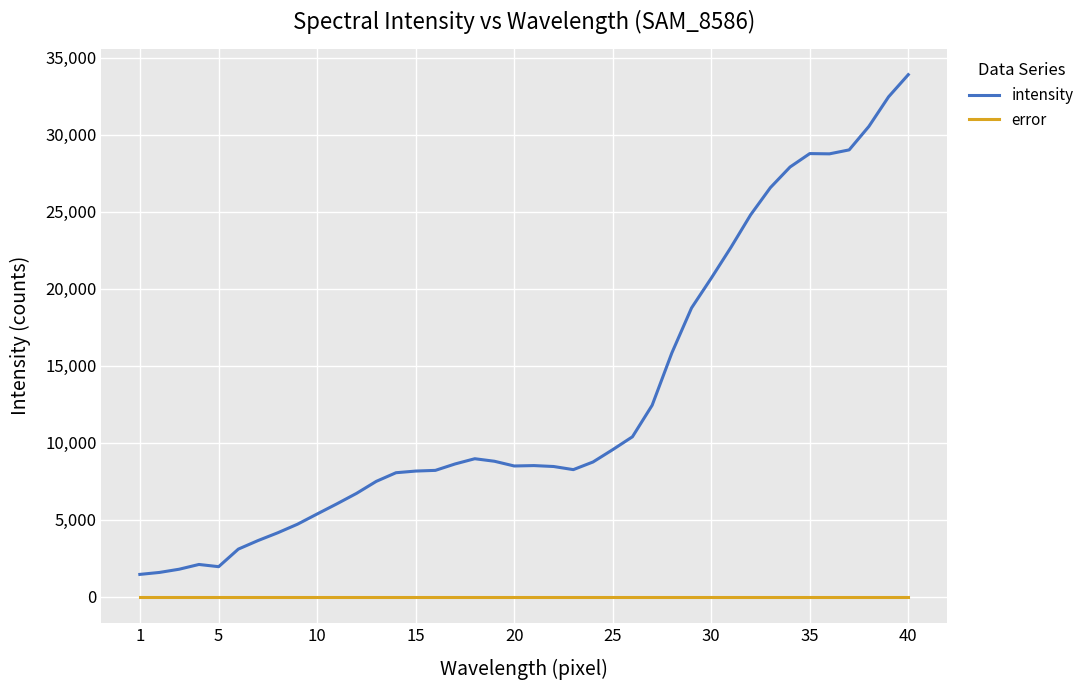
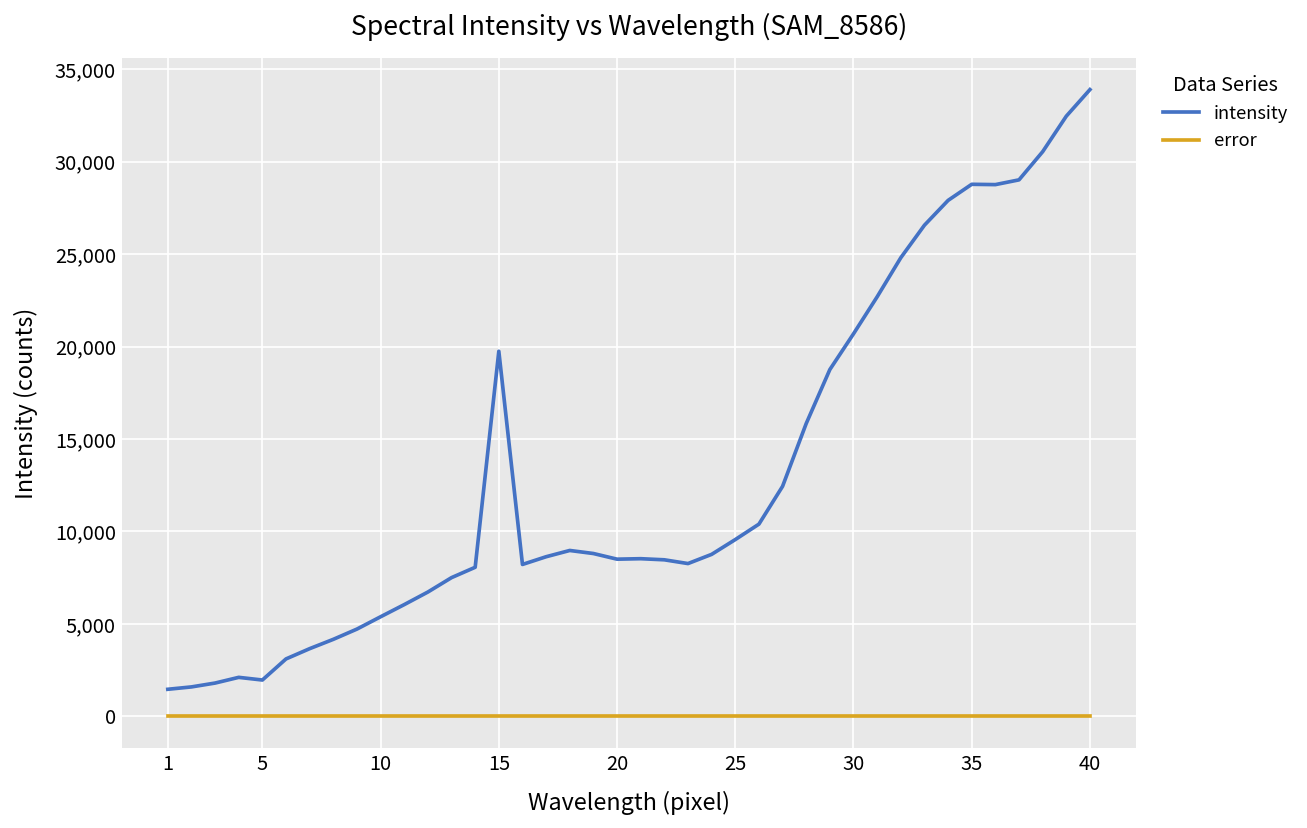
  {
    "intensity": {
      "1": "1,500",
      "5": "2,000",
      "10": "5,400",
-     "15": "8,200",
+     "15": "19,700",
      "20": "8,500",
      "25": "9,600",
      "30": "20,700",
      "35": "28,800",
      "40": "33,900"
    },
    "error": {
      "1": "0",
      "5": "0",
      "10": "0",
      "15": "0",
      "20": "0",
      "25": "0",
      "30": "0",
      "35": "0",
      "40": "0"
    }
  }
